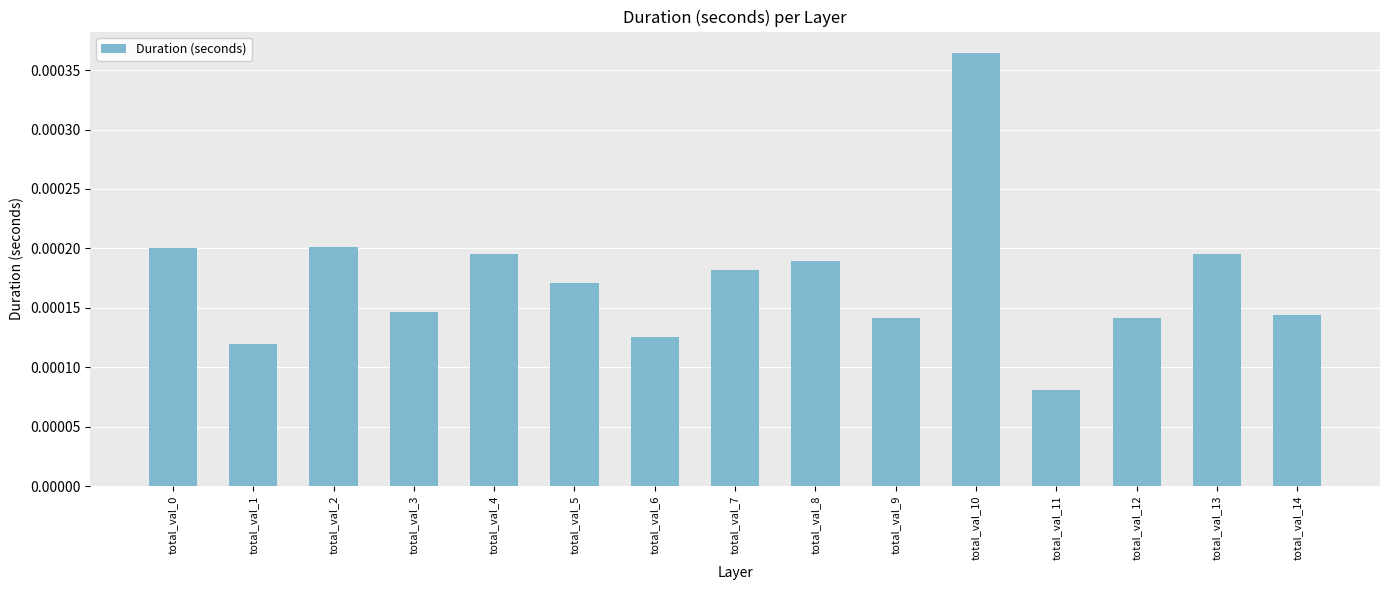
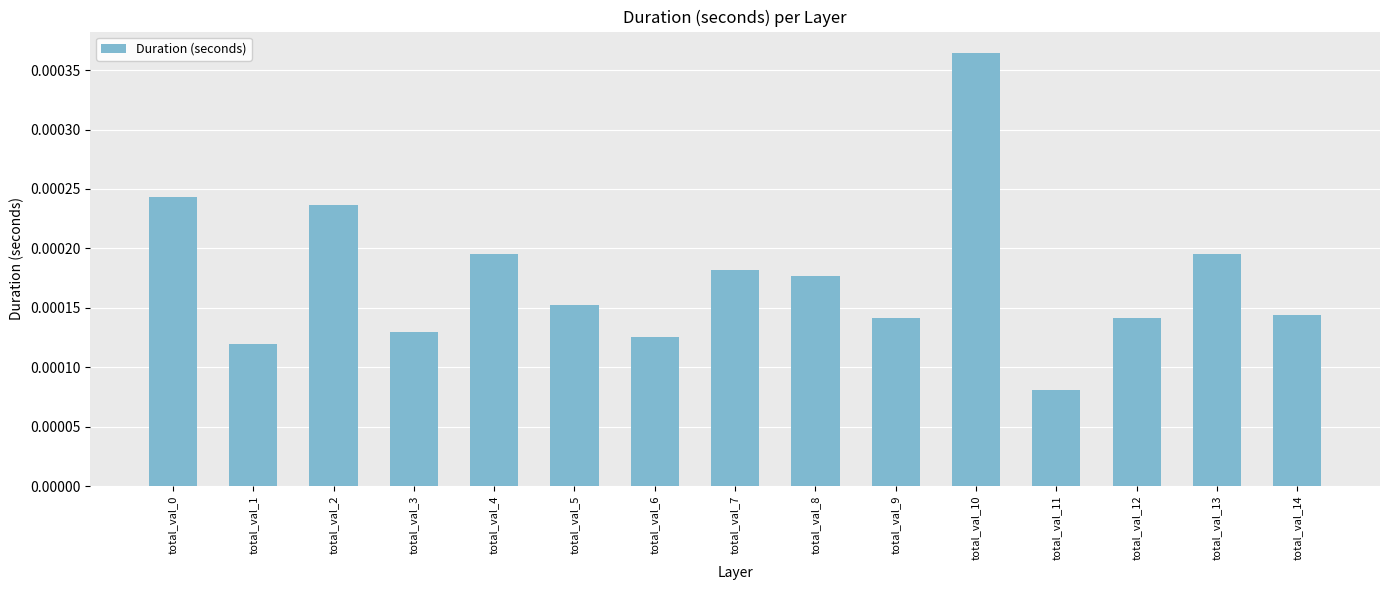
  {
-   "total_val_0": 0.000201,
+   "total_val_0": 0.000244,
    "total_val_1": 0.000119,
-   "total_val_2": 0.000202,
-   "total_val_3": 0.000147,
+   "total_val_2": 0.000236,
+   "total_val_3": 0.000129,
    "total_val_4": 0.000195,
-   "total_val_5": 0.000171,
+   "total_val_5": 0.000152,
    "total_val_6": 0.000125,
    "total_val_7": 0.000182,
-   "total_val_8": 0.000189,
+   "total_val_8": 0.000177,
    "total_val_9": 0.000142,
    "total_val_10": 0.000364,
    "total_val_11": 0.000081,
    "total_val_12": 0.000141,
    "total_val_13": 0.000195,
    "total_val_14": 0.000144
  }
